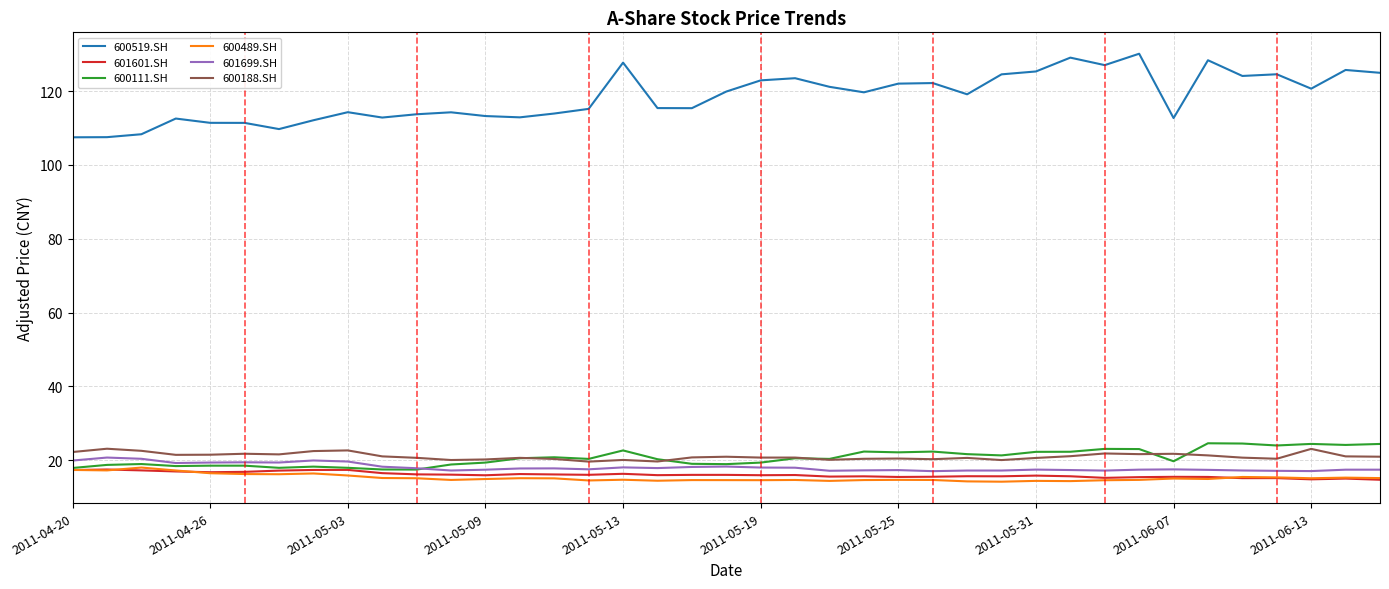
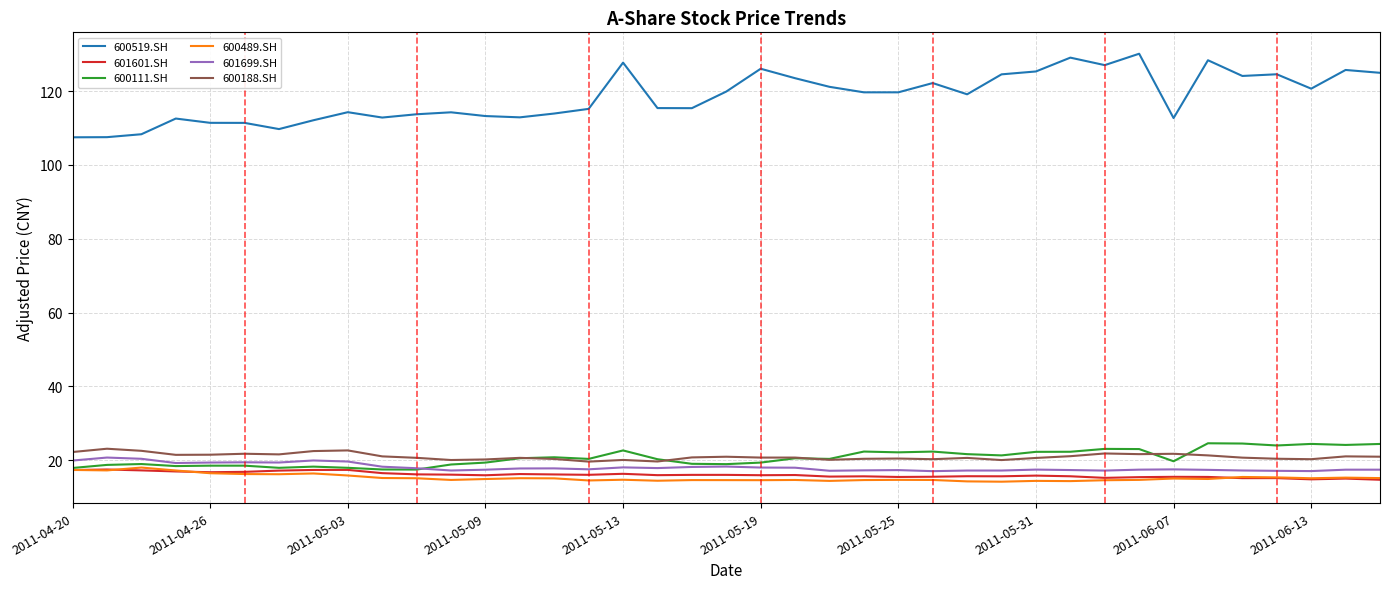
  {
    "600519.SH": {
      "2011-04-20": 107,
      "2011-04-26": 111,
      "2011-05-03": 114,
      "2011-05-09": 113,
      "2011-05-13": 128,
-     "2011-05-19": 123,
-     "2011-05-25": 122,
+     "2011-05-19": 126,
+     "2011-05-25": 120,
      "2011-05-31": 125,
      "2011-06-07": 113,
      "2011-06-13": 121
    },
    "601601.SH": {
      "2011-05-09": 16,
      "2011-05-13": 16,
      "2011-05-19": 16,
      "2011-05-25": 15,
      "2011-05-31": 16
    },
    "600111.SH": {
      "2011-04-26": 19,
      "2011-05-09": 19,
      "2011-05-13": 23,
      "2011-05-19": 19,
      "2011-05-25": 22,
      "2011-05-31": 22,
      "2011-06-07": 20,
      "2011-06-13": 24
    },
    "600489.SH": {
      "2011-05-03": 16,
      "2011-05-09": 15,
      "2011-05-13": 15,
      "2011-05-19": 15,
      "2011-05-25": 15,
      "2011-05-31": 14
    },
    "601699.SH": {
      "2011-04-20": 20,
      "2011-04-26": 19,
      "2011-05-03": 20,
      "2011-05-09": 17,
      "2011-05-13": 18,
      "2011-05-19": 18,
      "2011-05-25": 17,
      "2011-05-31": 17,
      "2011-06-07": 18,
      "2011-06-13": 17
    },
    "600188.SH": {
      "2011-04-20": 22,
      "2011-04-26": 22,
      "2011-05-03": 23,
      "2011-05-09": 20,
      "2011-05-13": 20,
      "2011-05-19": 21,
      "2011-05-25": 20,
      "2011-05-31": 21,
      "2011-06-07": 22,
-     "2011-06-13": 23
+     "2011-06-13": 20
    }
  }
